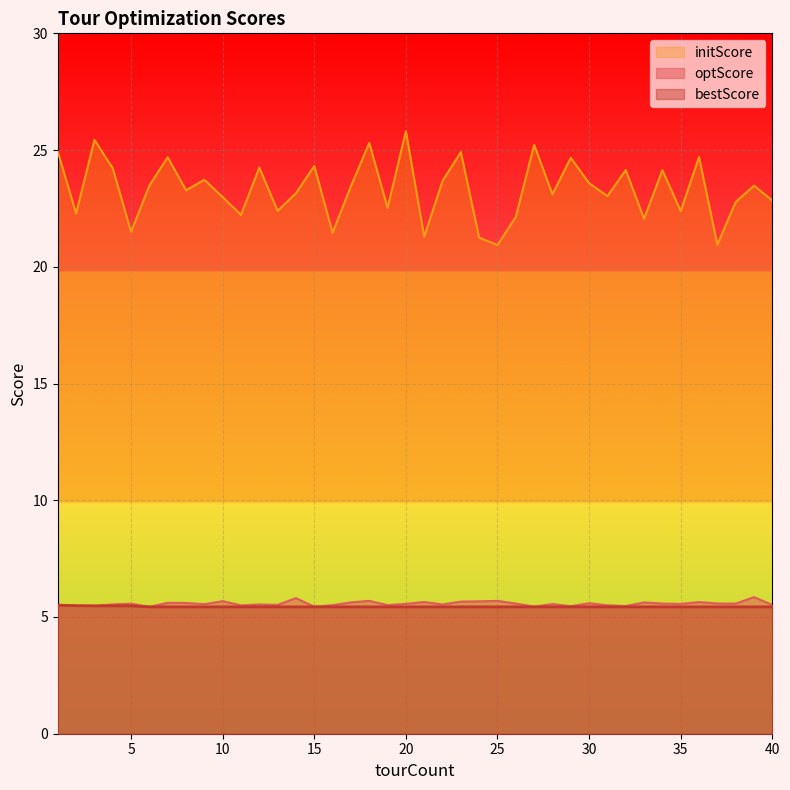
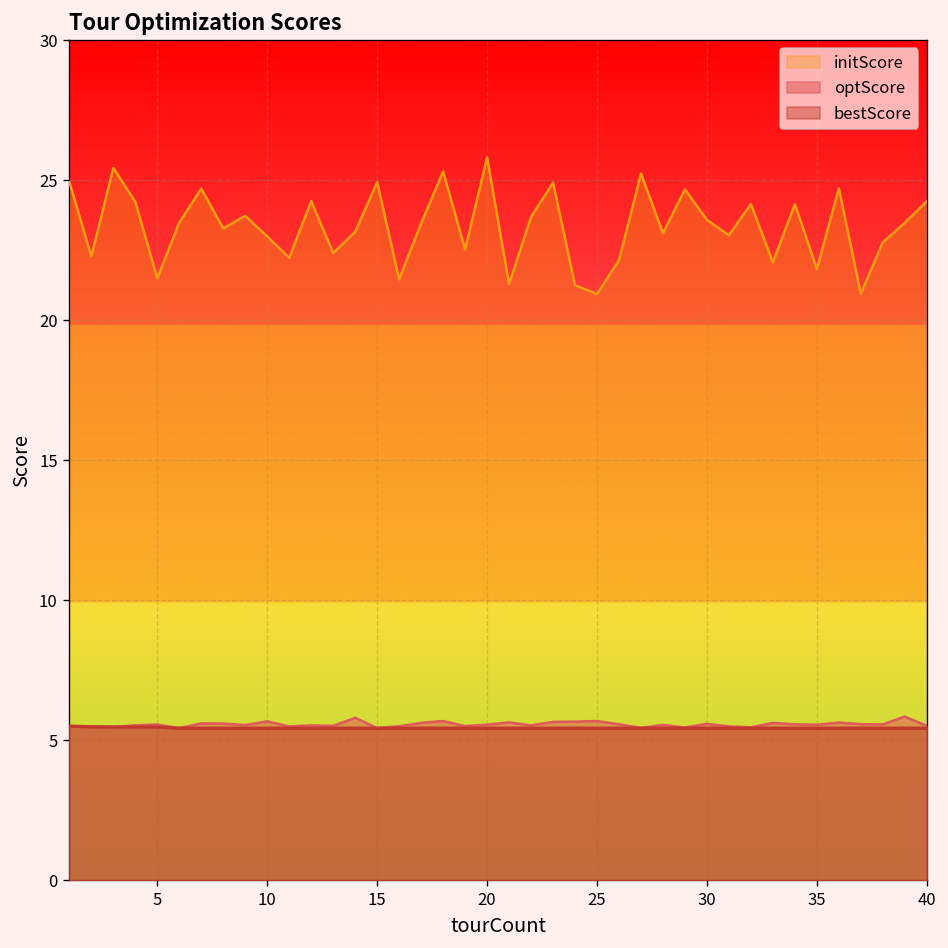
  {
    "initScore": {
      "5": 21.5,
      "10": 23.0,
-     "15": 24.3,
+     "15": 24.9,
      "20": 25.8,
      "25": 20.9,
      "30": 23.6,
-     "35": 22.4,
-     "40": 22.8
+     "35": 21.8,
+     "40": 24.2
    }
  }
